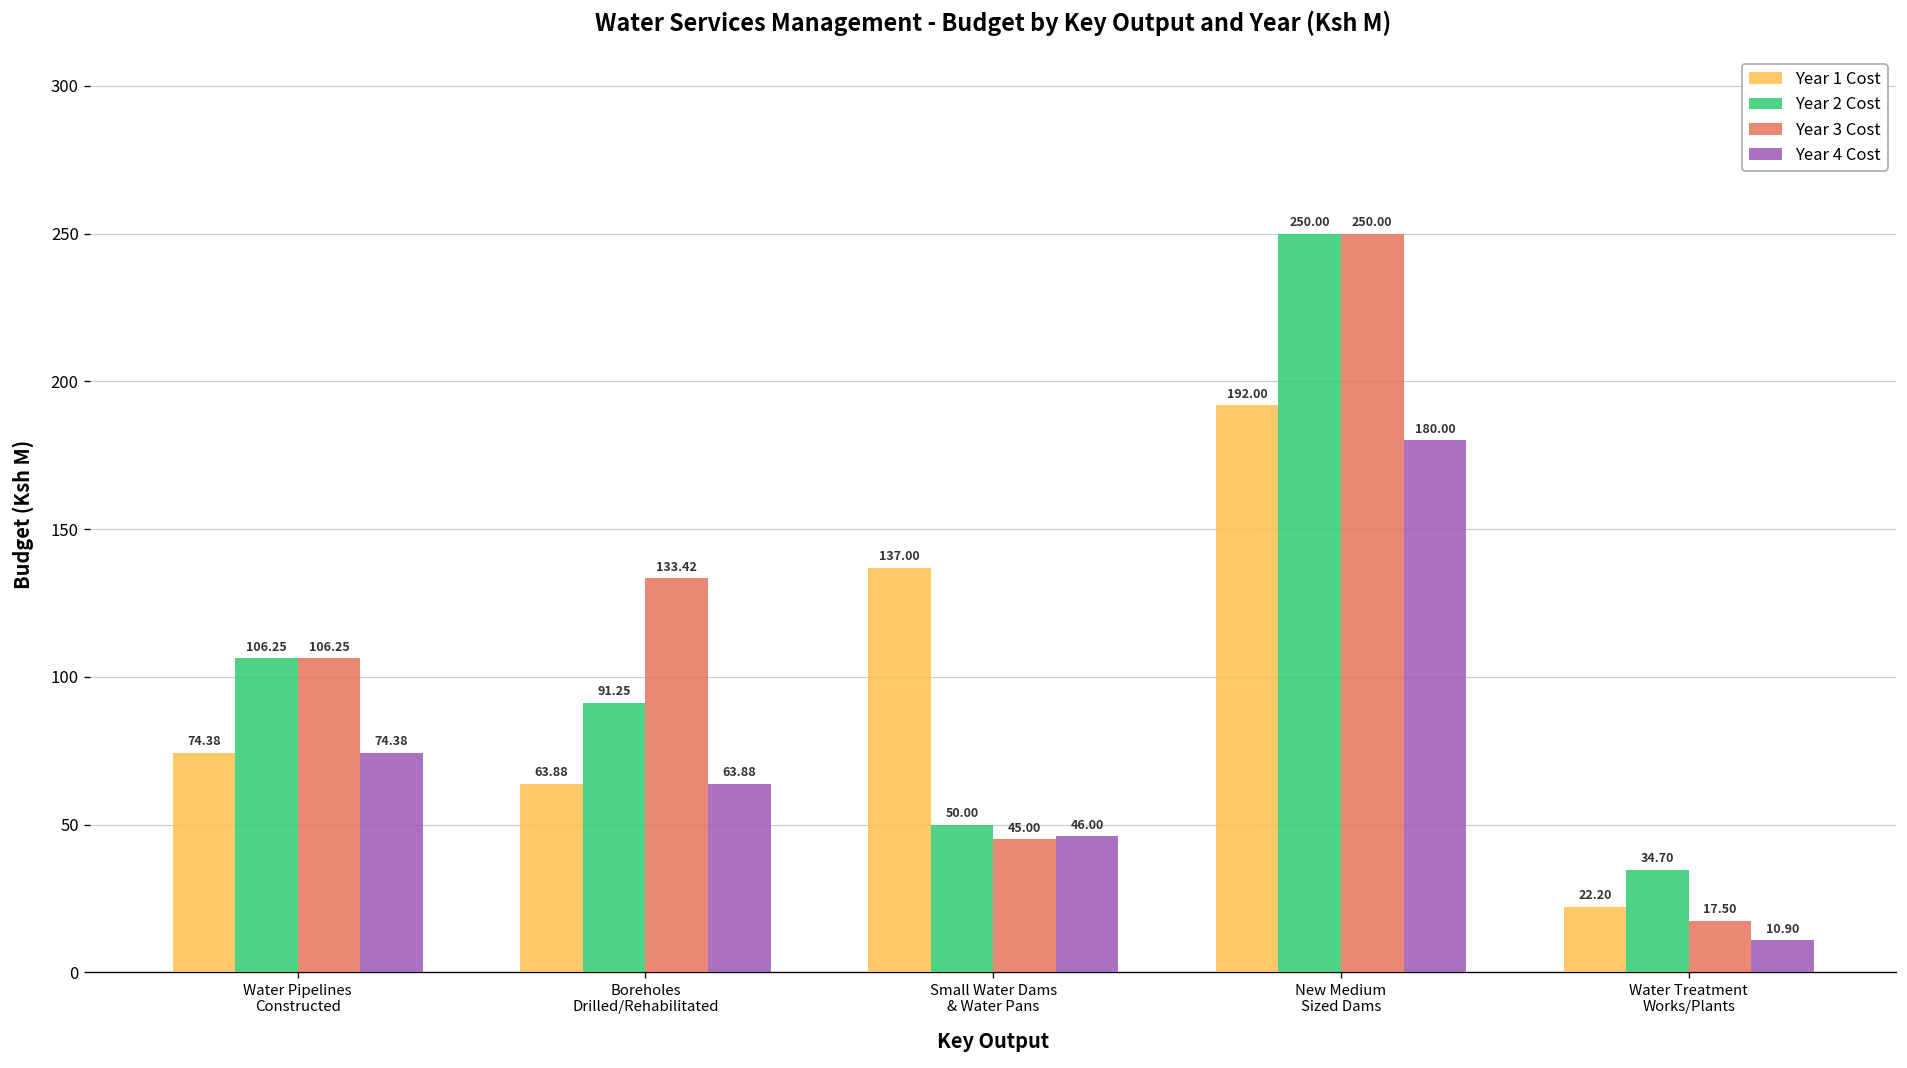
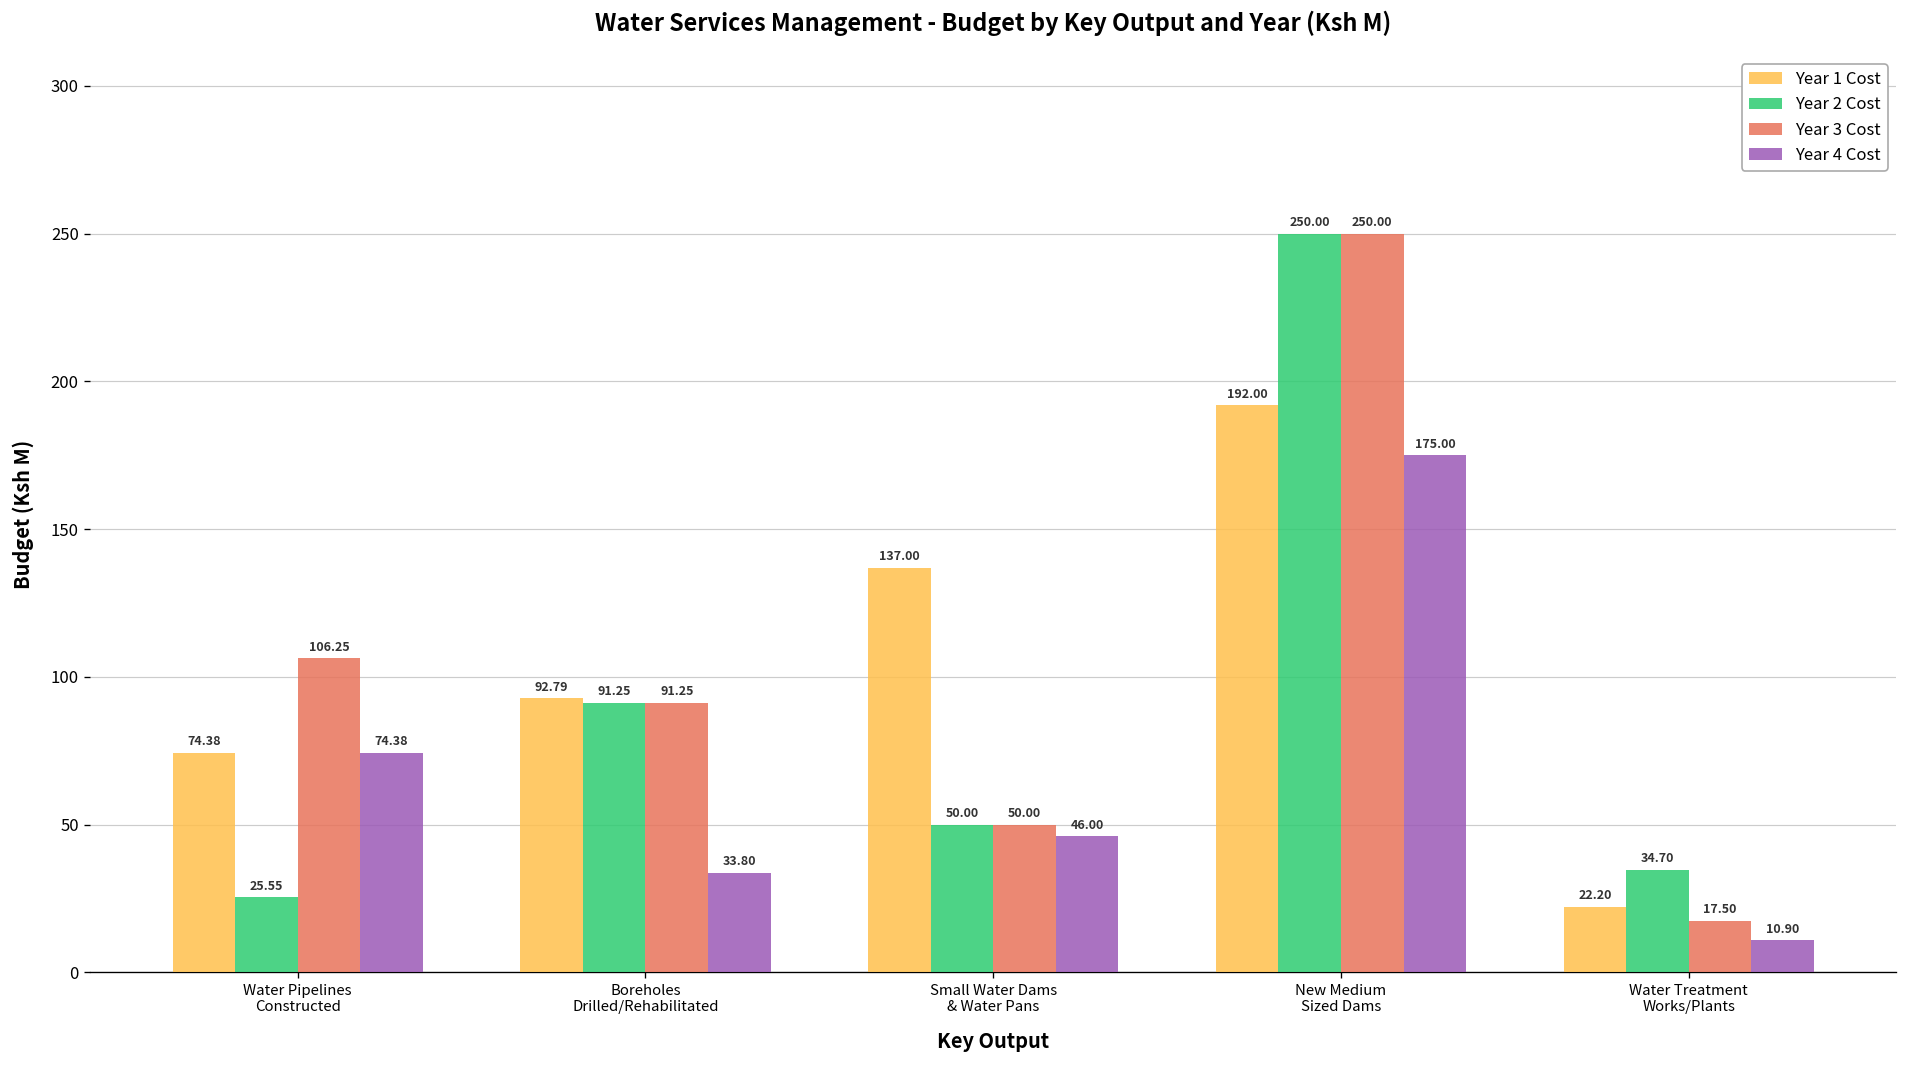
  {
    "Year 1 Cost": {
      "Water Pipelines Constructed": 74.38,
-     "Boreholes Drilled/Rehabilitated": 63.88,
+     "Boreholes Drilled/Rehabilitated": 92.79,
      "Small Water Dams & Water Pans": 137.00,
      "New Medium Sized Dams": 192.00,
      "Water Treatment Works/Plants": 22.20
    },
    "Year 2 Cost": {
-     "Water Pipelines Constructed": 106.25,
+     "Water Pipelines Constructed": 25.55,
      "Boreholes Drilled/Rehabilitated": 91.25,
      "Small Water Dams & Water Pans": 50.00,
      "New Medium Sized Dams": 250.00,
      "Water Treatment Works/Plants": 34.70
    },
    "Year 3 Cost": {
      "Water Pipelines Constructed": 106.25,
-     "Boreholes Drilled/Rehabilitated": 133.42,
-     "Small Water Dams & Water Pans": 45.00,
+     "Boreholes Drilled/Rehabilitated": 91.25,
+     "Small Water Dams & Water Pans": 50.00,
      "New Medium Sized Dams": 250.00,
      "Water Treatment Works/Plants": 17.50
    },
    "Year 4 Cost": {
      "Water Pipelines Constructed": 74.38,
-     "Boreholes Drilled/Rehabilitated": 63.88,
+     "Boreholes Drilled/Rehabilitated": 33.80,
      "Small Water Dams & Water Pans": 46.00,
-     "New Medium Sized Dams": 180.00,
+     "New Medium Sized Dams": 175.00,
      "Water Treatment Works/Plants": 10.90
    }
  }
